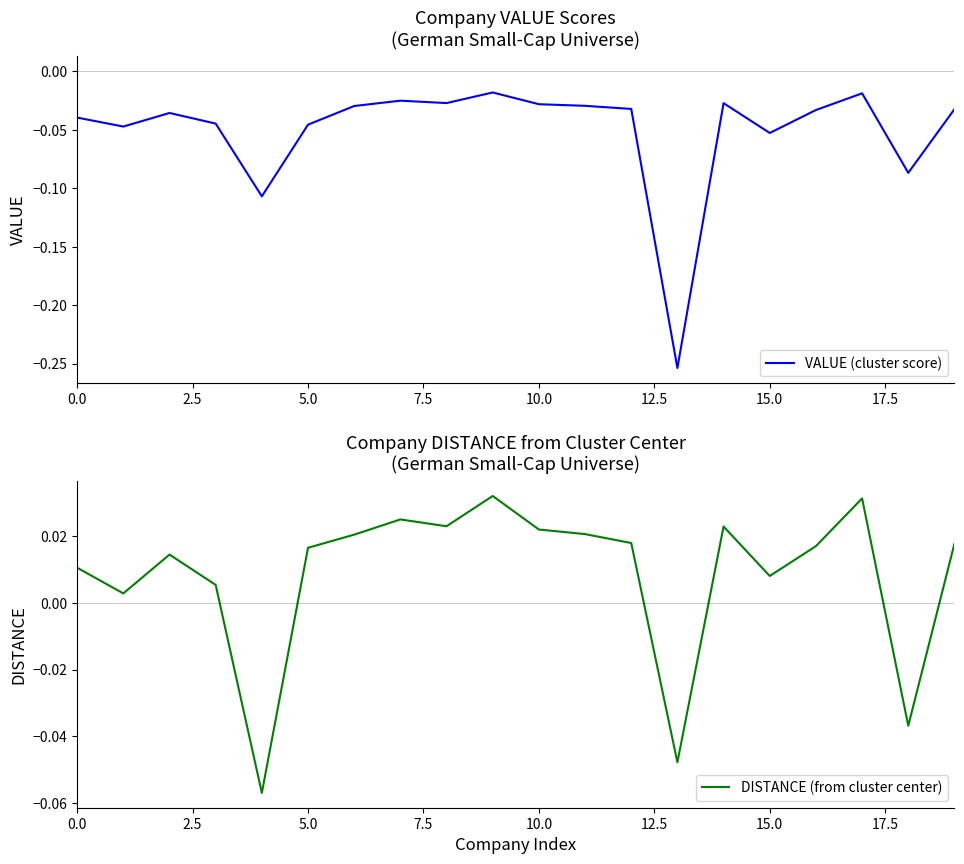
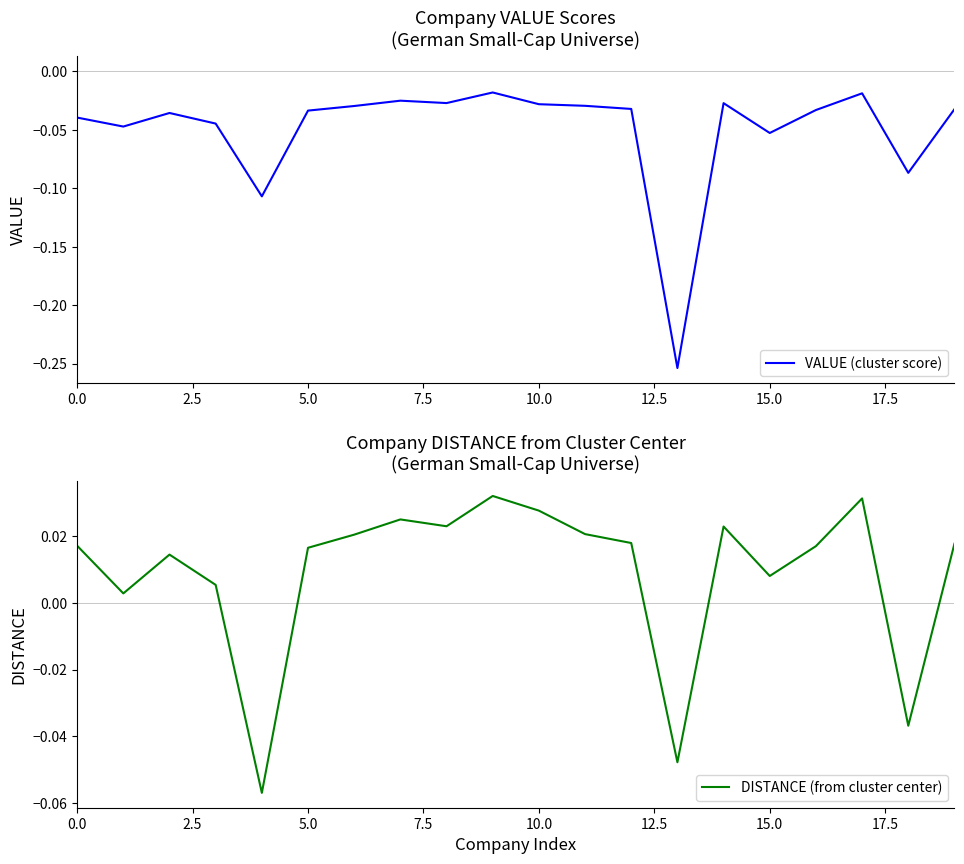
  {
    "Company VALUE Scores (German Small-Cap Universe)": {
      "0.0": -0.040,
-     "5.0": -0.046,
+     "5.0": -0.034,
      "10.0": -0.028,
      "15.0": -0.053
    },
    "Company DISTANCE from Cluster Center (German Small-Cap Universe)": {
-     "0.0": 0.010,
+     "0.0": 0.017,
      "5.0": 0.016,
-     "10.0": 0.022,
+     "10.0": 0.028,
      "15.0": 0.008
    }
  }
